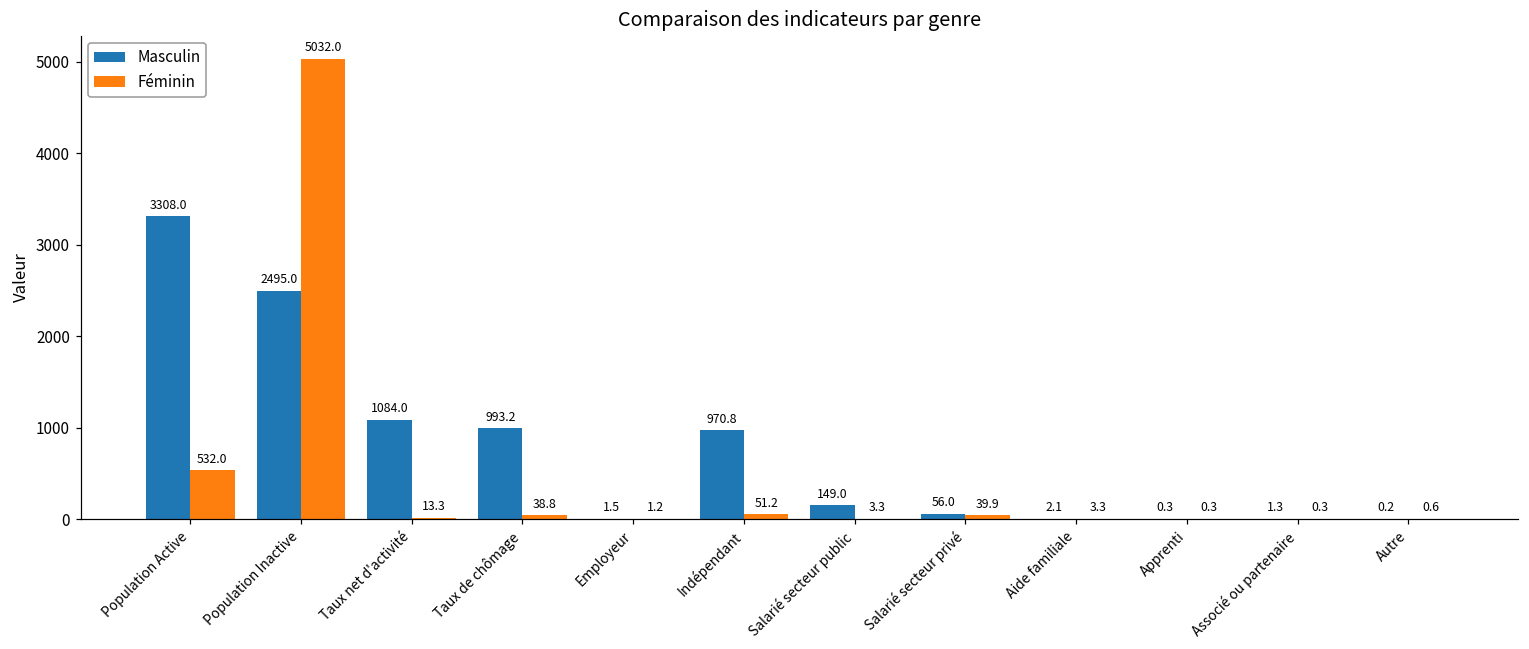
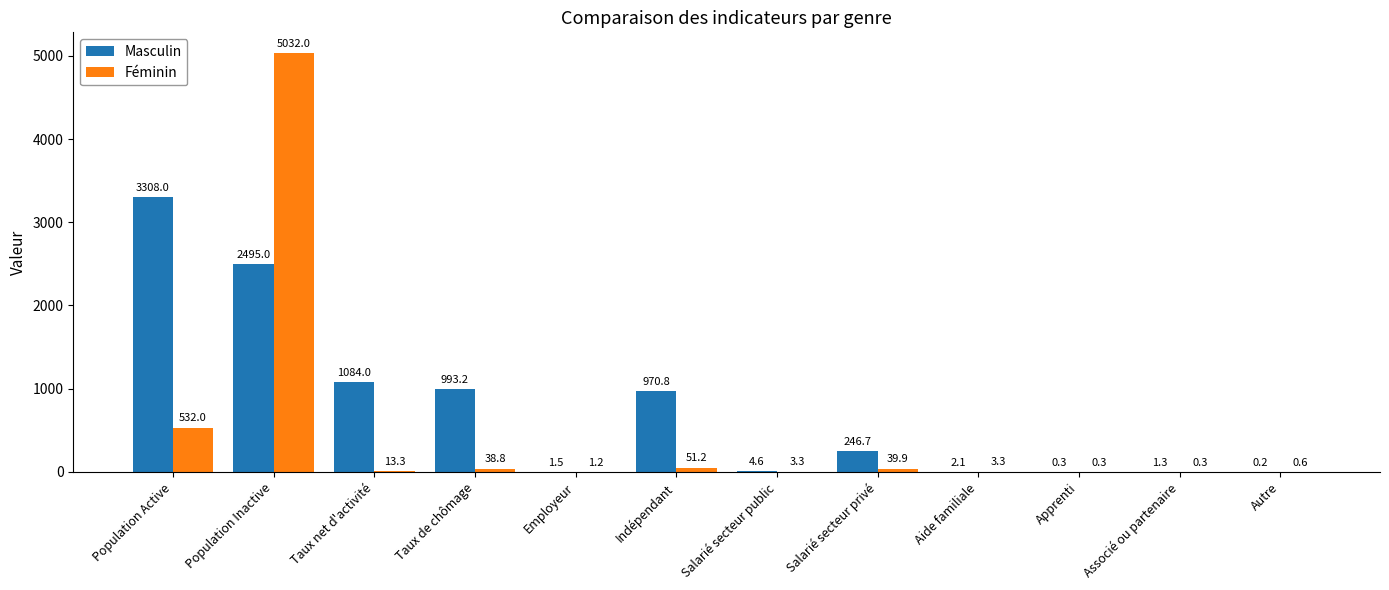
  {
    "Masculin": {
      "Population Active": 3308.0,
      "Population Inactive": 2495.0,
      "Taux net d'activité": 1084.0,
      "Taux de chômage": 993.2,
      "Employeur": 1.5,
      "Indépendant": 970.8,
-     "Salarié secteur public": 149.0,
-     "Salarié secteur privé": 56.0,
+     "Salarié secteur public": 4.6,
+     "Salarié secteur privé": 246.7,
      "Aide familiale": 2.1,
      "Apprenti": 0.3,
      "Associé ou partenaire": 1.3,
      "Autre": 0.2
    },
    "Féminin": {
      "Population Active": 532.0,
      "Population Inactive": 5032.0,
      "Taux net d'activité": 13.3,
      "Taux de chômage": 38.8,
      "Employeur": 1.2,
      "Indépendant": 51.2,
      "Salarié secteur public": 3.3,
      "Salarié secteur privé": 39.9,
      "Aide familiale": 3.3,
      "Apprenti": 0.3,
      "Associé ou partenaire": 0.3,
      "Autre": 0.6
    }
  }
